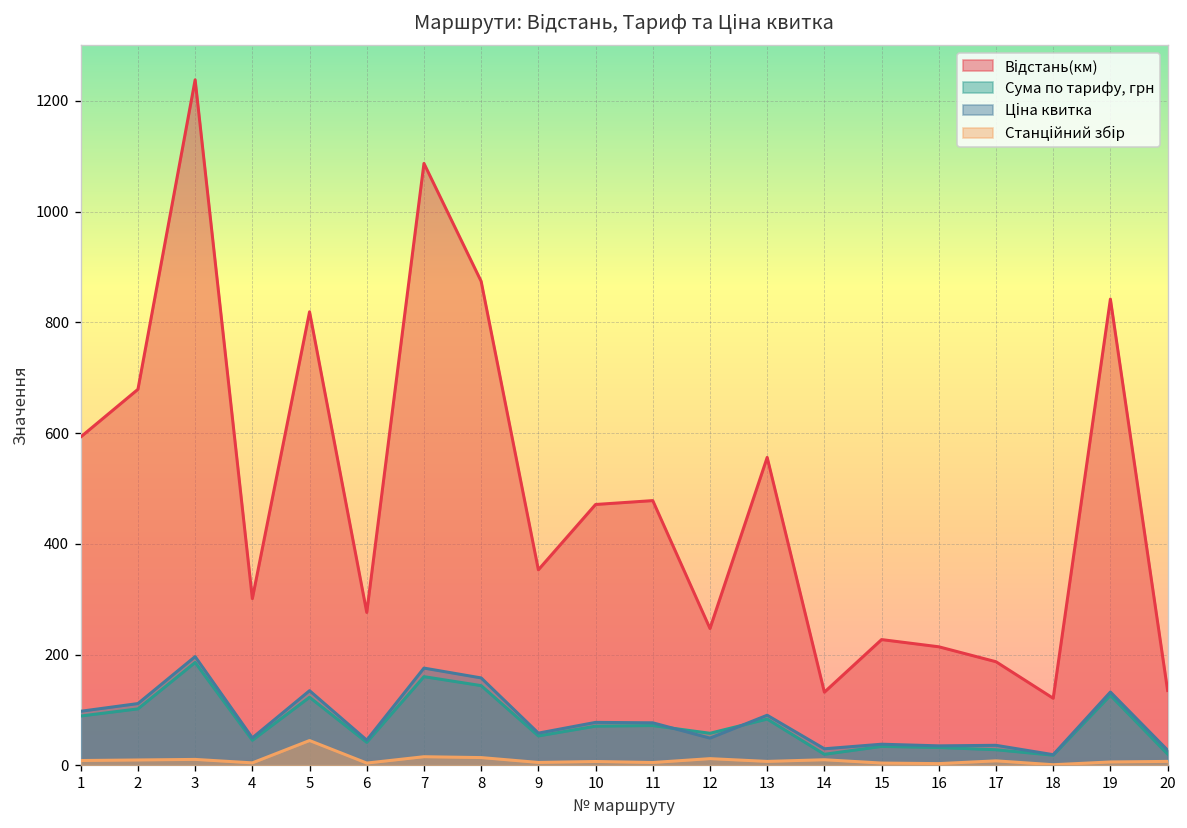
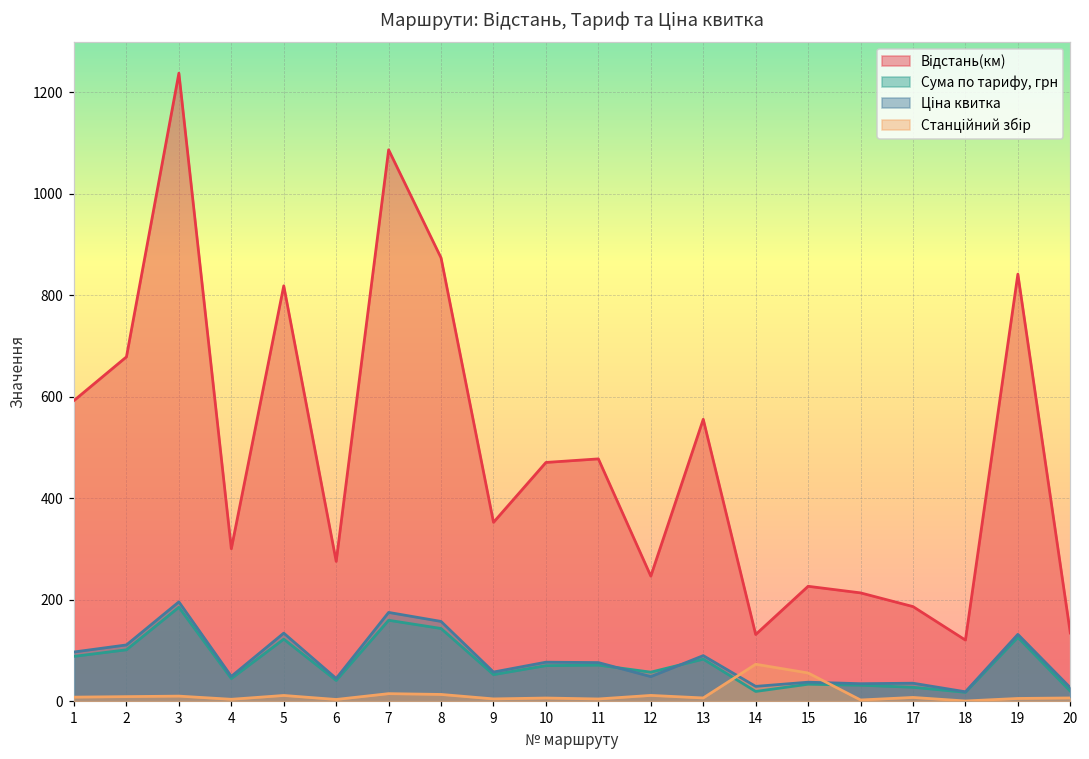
  {
    "Відстань(км)": {
      "1": 590,
      "2": 680,
      "3": 1240,
      "4": 300,
      "5": 820,
      "6": 280,
      "7": 1090,
      "8": 870,
      "9": 350,
      "10": 470,
      "11": 480,
      "12": 250,
      "13": 560,
      "14": 130,
      "15": 230,
      "16": 210,
      "17": 190,
      "18": 120,
      "19": 840,
      "20": 140
    },
    "Станційний збір": {
      "1": 10,
      "2": 10,
      "3": 10,
      "4": 0,
-     "5": 40,
+     "5": 10,
      "6": 0,
      "7": 20,
      "8": 10,
      "9": 10,
      "10": 10,
      "11": 10,
      "12": 10,
      "13": 10,
-     "14": 10,
-     "15": 0,
+     "14": 70,
+     "15": 60,
      "16": 0,
      "17": 10,
      "18": 0,
      "19": 10,
      "20": 10
    }
  }
